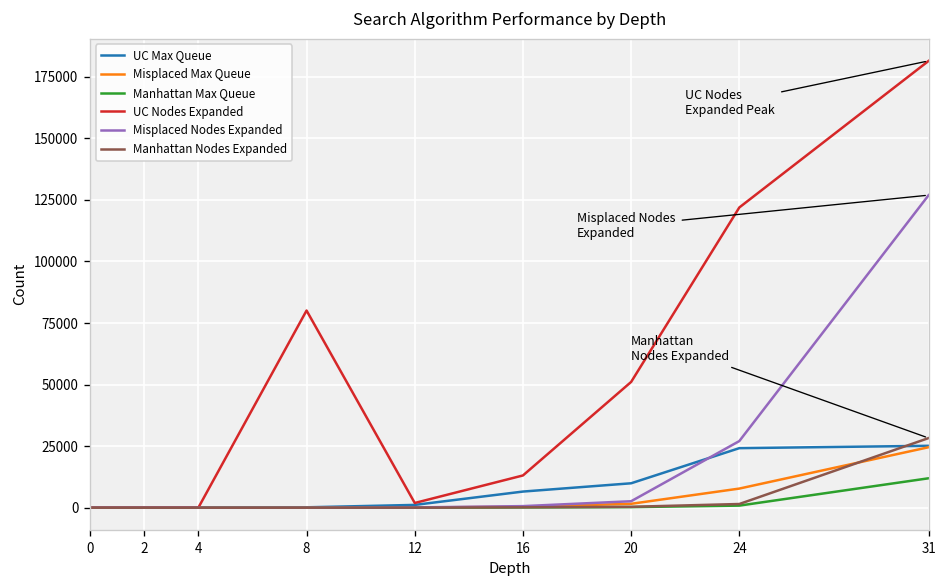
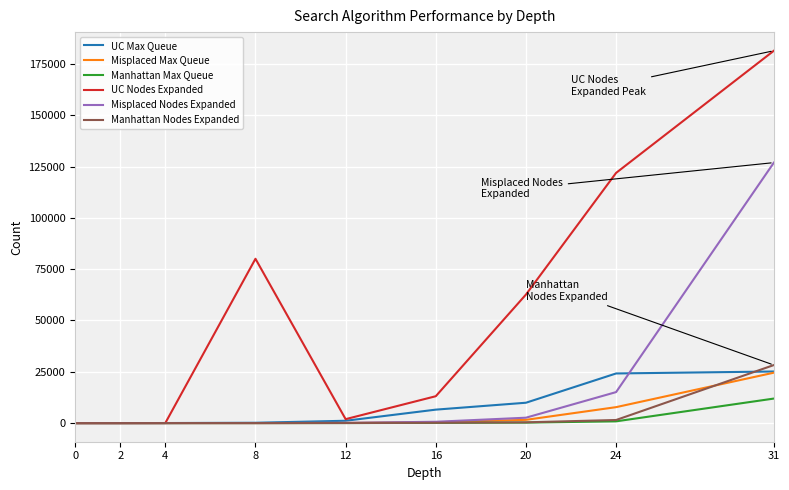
  {
    "UC Max Queue": {
      "16": 7000,
      "20": 10000,
      "24": 24000
    },
    "Misplaced Max Queue": {
      "24": 8000
    },
    "Manhattan Max Queue": {
      "31": 12000
    },
    "UC Nodes Expanded": {
      "8": 80000,
      "16": 13000,
-     "20": 51000,
+     "20": 63000,
      "24": 122000,
      "31": 181000
    },
    "Misplaced Nodes Expanded": {
-     "24": 27000,
+     "24": 15000,
      "31": 127000
    },
    "Manhattan Nodes Expanded": {
      "31": 28000
    }
  }
